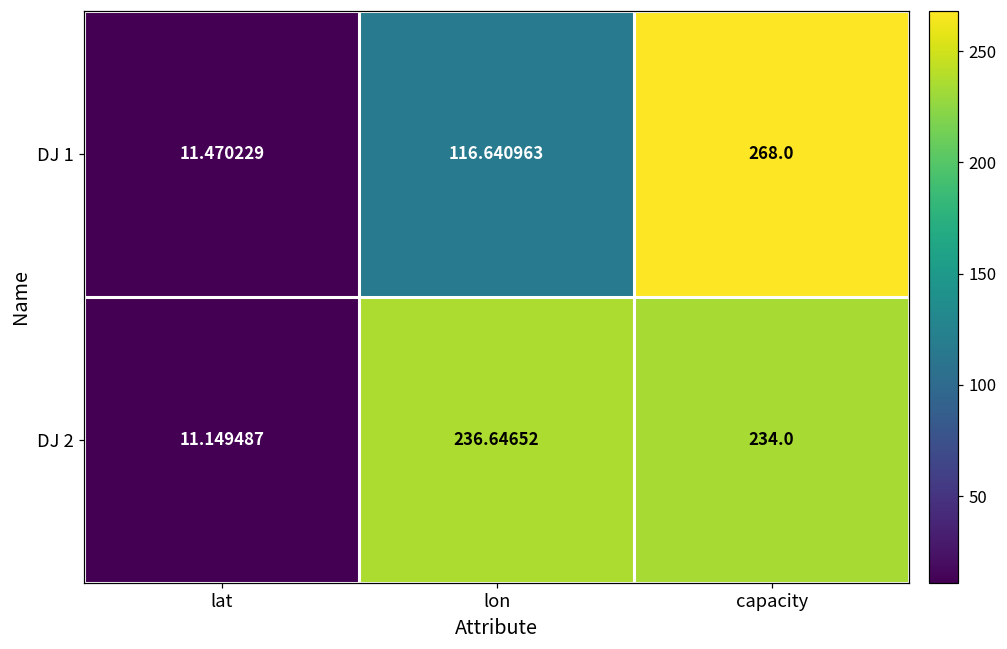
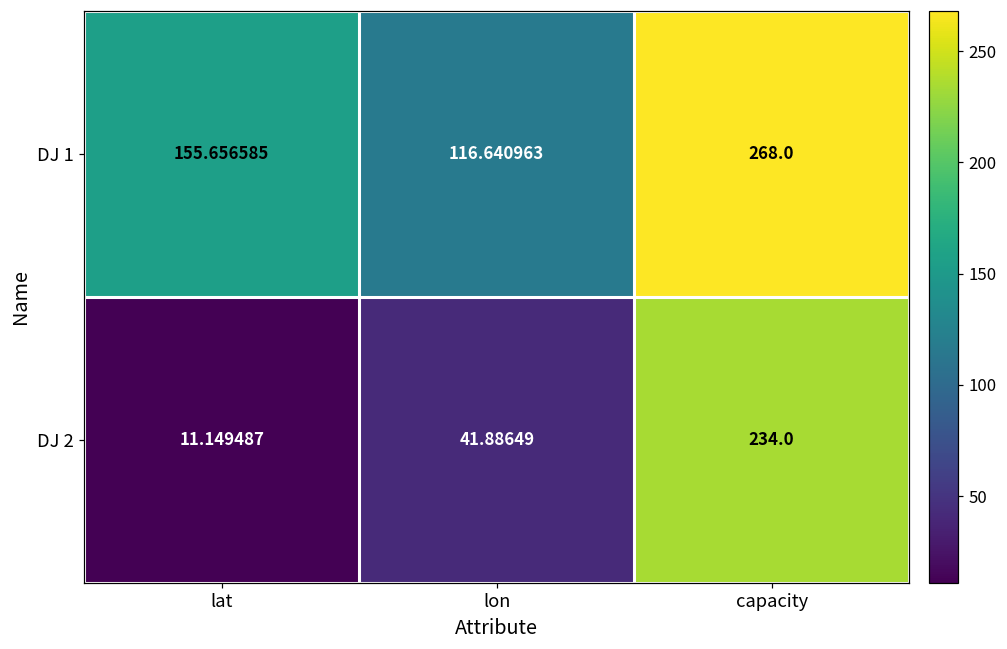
  {
    "DJ 1": {
-     "lat": 11.470229,
+     "lat": 155.656585,
      "lon": 116.640963,
      "capacity": 268.0
    },
    "DJ 2": {
      "lat": 11.149487,
-     "lon": 236.64652,
+     "lon": 41.88649,
      "capacity": 234.0
    }
  }
